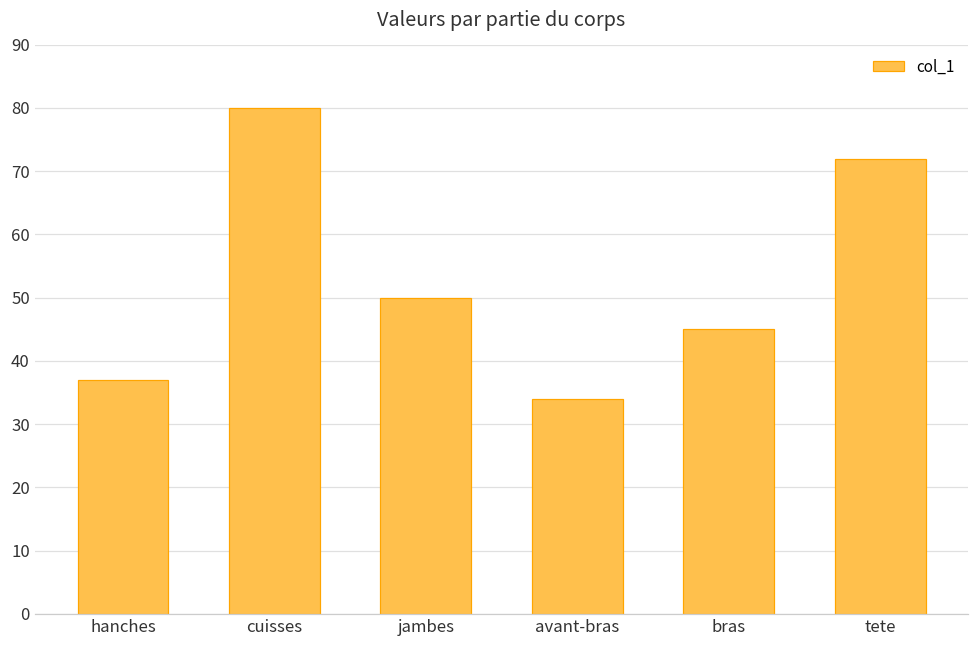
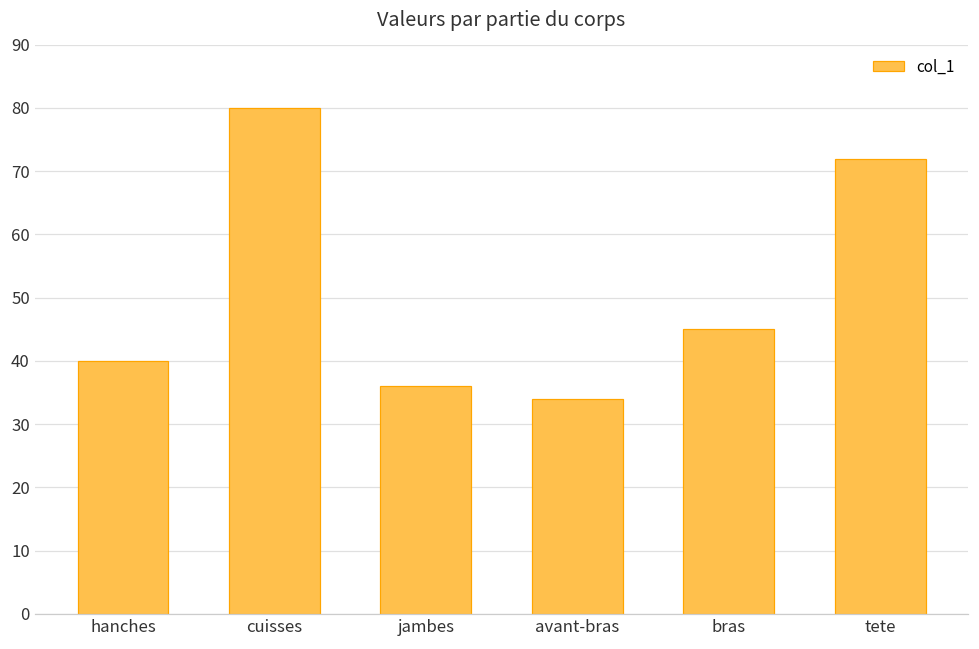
  {
-   "hanches": 37,
+   "hanches": 40,
    "cuisses": 80,
-   "jambes": 50,
+   "jambes": 36,
    "avant-bras": 34,
    "bras": 45,
    "tete": 72
  }
